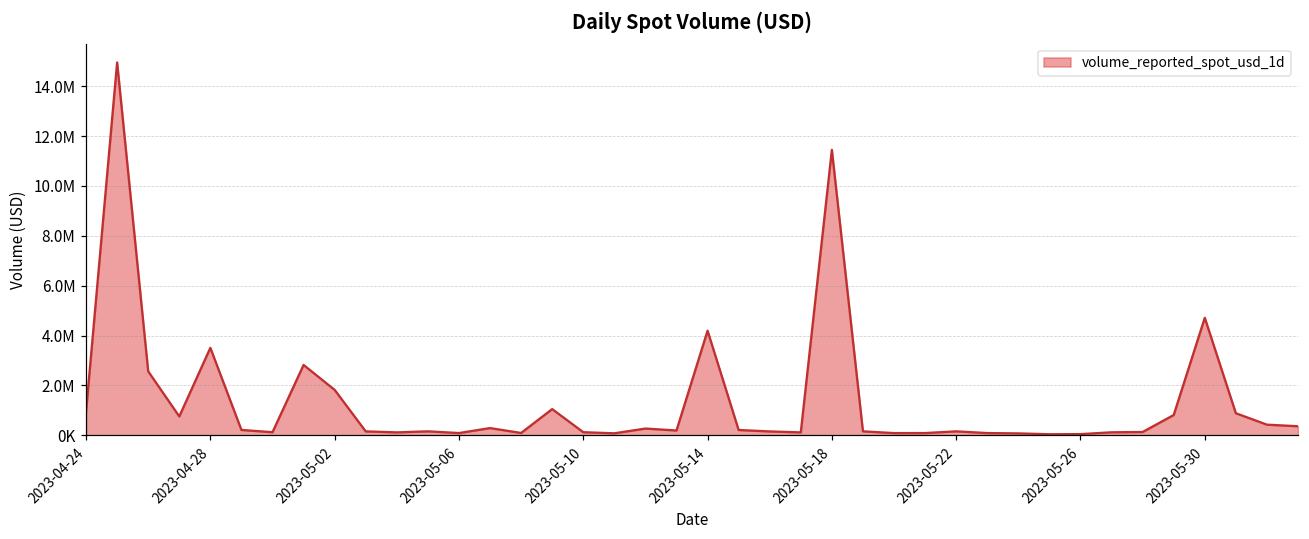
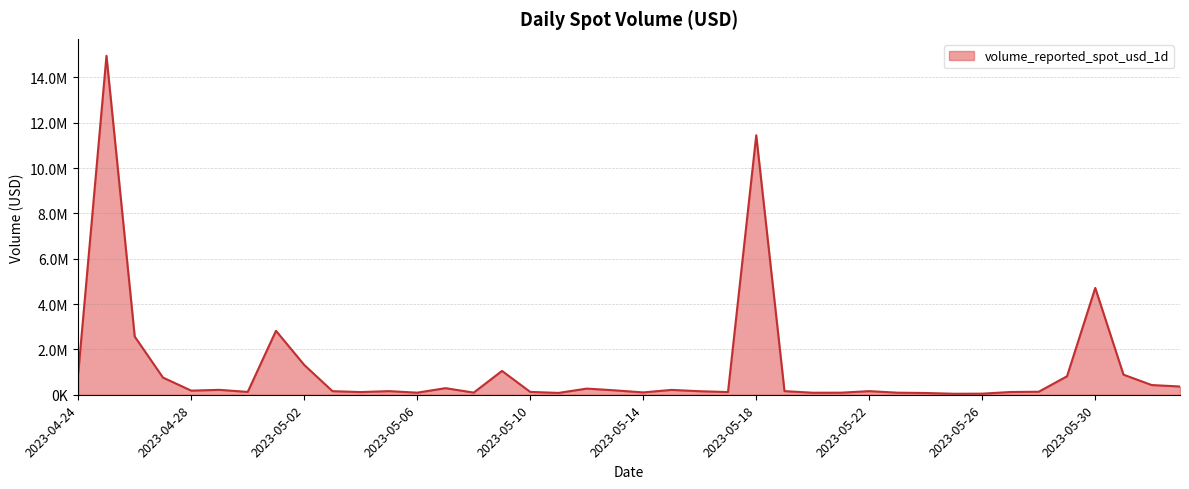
  {
    "2023-04-24": 900000,
-   "2023-04-28": 3500000,
-   "2023-05-02": 1800000,
+   "2023-04-28": 200000,
+   "2023-05-02": 1300000,
    "2023-05-06": 100000,
    "2023-05-10": 100000,
-   "2023-05-14": 4200000,
+   "2023-05-14": 100000,
    "2023-05-18": 11400000,
    "2023-05-22": 200000,
    "2023-05-26": 0,
    "2023-05-30": 4700000
  }
